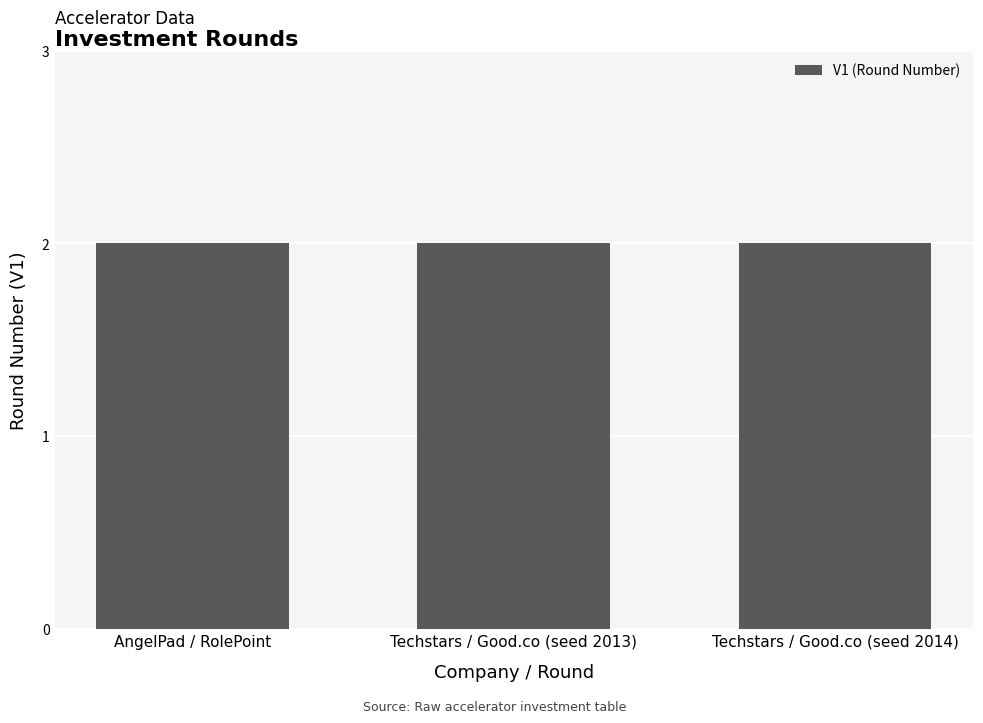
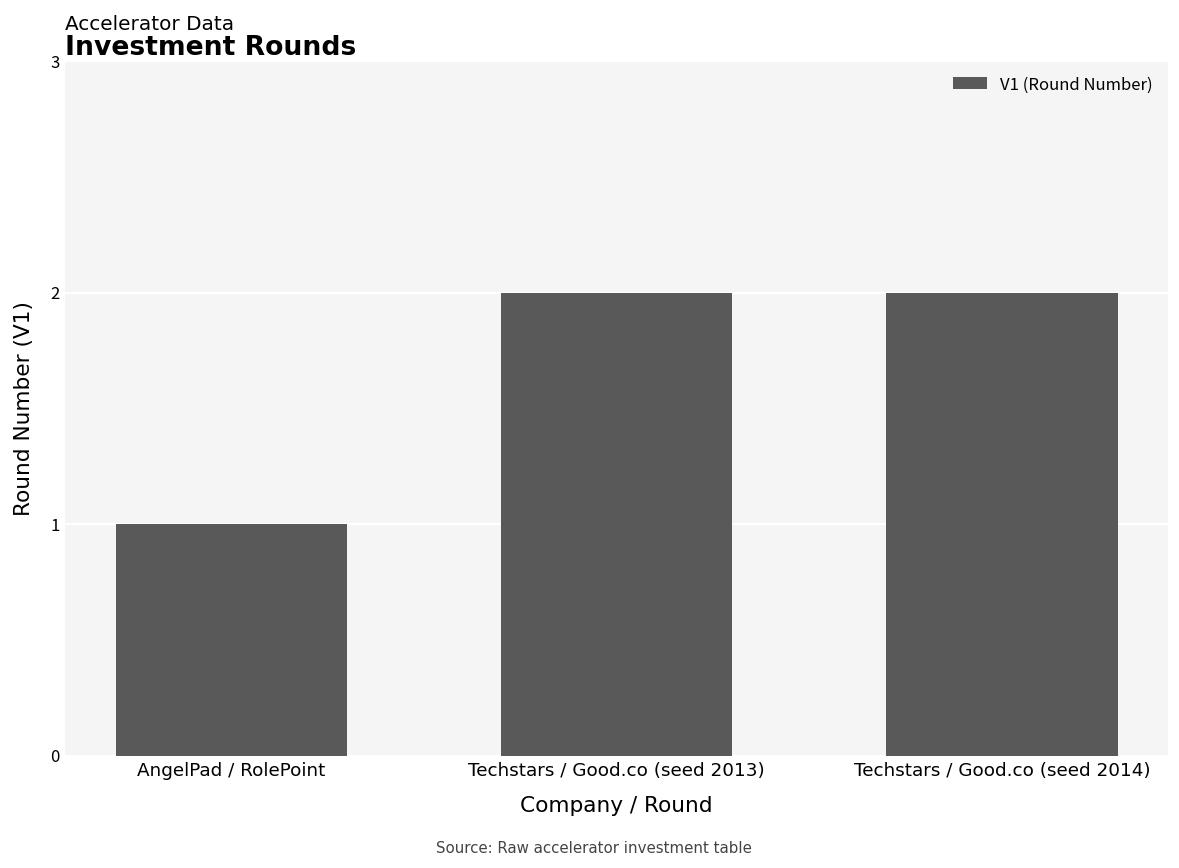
  {
-   "AngelPad / RolePoint": 2,
+   "AngelPad / RolePoint": 1,
    "Techstars / Good.co (seed 2013)": 2,
    "Techstars / Good.co (seed 2014)": 2
  }
